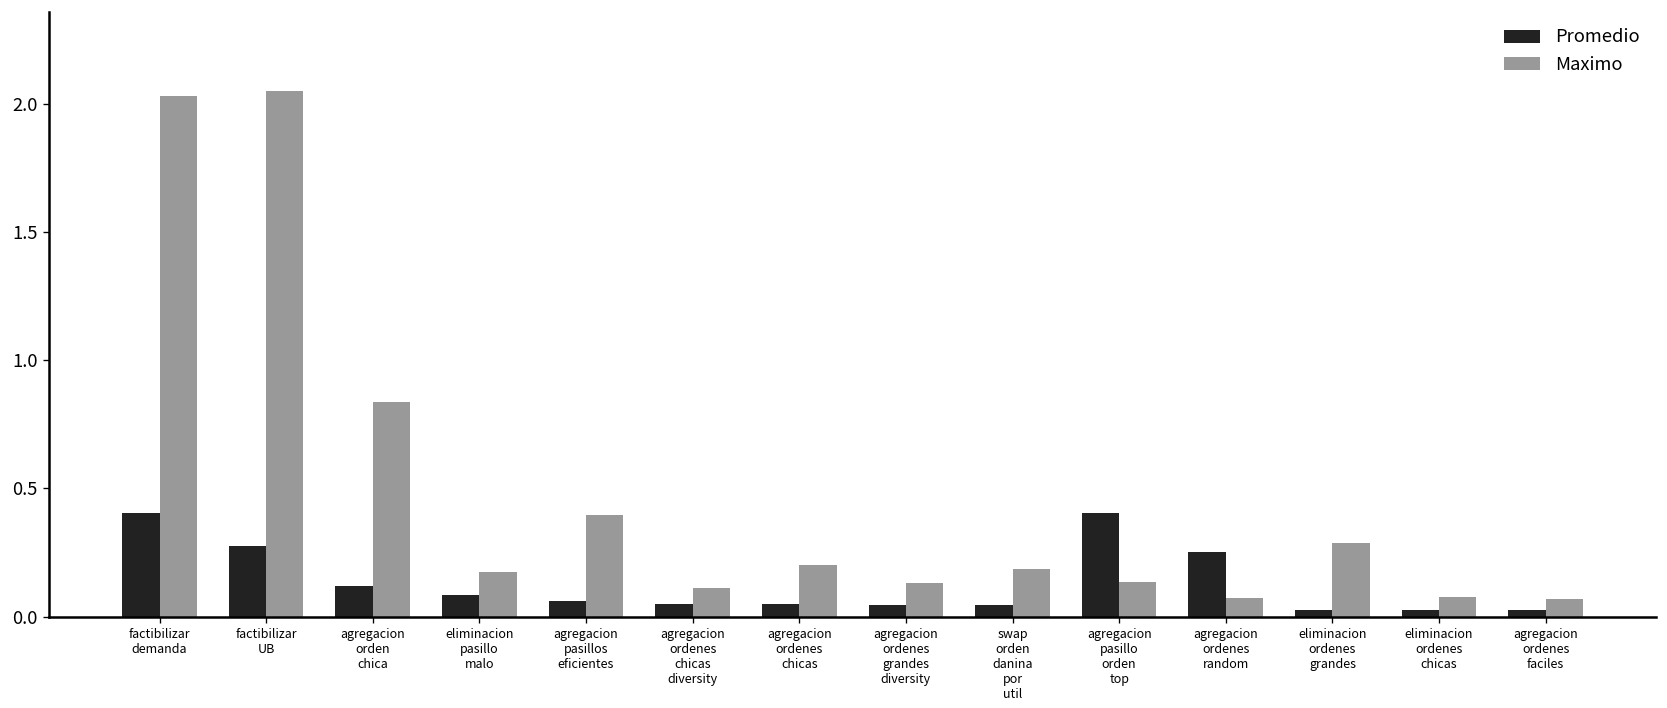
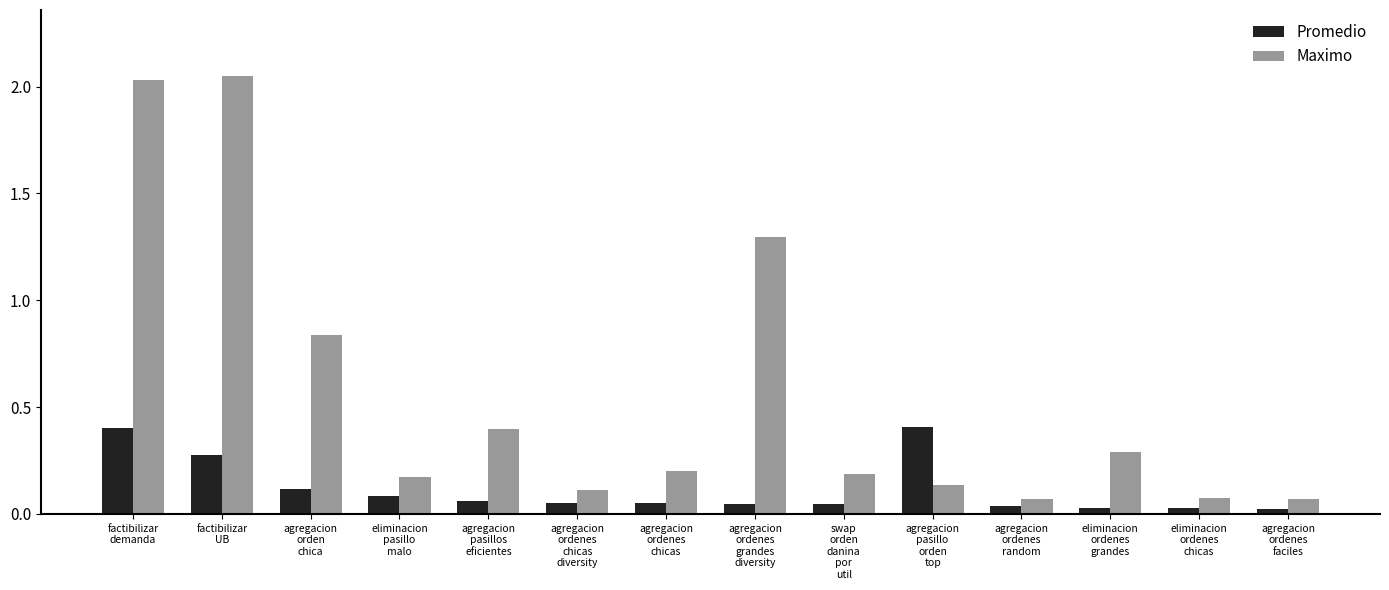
  {
    "Promedio": {
      "factibilizar demanda": 0.40,
      "factibilizar UB": 0.28,
      "agregacion orden chica": 0.12,
      "eliminacion pasillo malo": 0.09,
      "agregacion pasillos eficientes": 0.06,
      "agregacion ordenes chicas diversity": 0.05,
      "agregacion ordenes chicas": 0.05,
      "agregacion ordenes grandes diversity": 0.05,
      "swap orden danina por util": 0.04,
      "agregacion pasillo orden top": 0.41,
-     "agregacion ordenes random": 0.25,
+     "agregacion ordenes random": 0.04,
      "eliminacion ordenes grandes": 0.03,
      "eliminacion ordenes chicas": 0.03,
      "agregacion ordenes faciles": 0.02
    },
    "Maximo": {
      "factibilizar demanda": 2.03,
      "factibilizar UB": 2.05,
      "agregacion orden chica": 0.84,
      "eliminacion pasillo malo": 0.17,
      "agregacion pasillos eficientes": 0.40,
      "agregacion ordenes chicas diversity": 0.11,
      "agregacion ordenes chicas": 0.20,
-     "agregacion ordenes grandes diversity": 0.13,
+     "agregacion ordenes grandes diversity": 1.30,
      "swap orden danina por util": 0.19,
      "agregacion pasillo orden top": 0.14,
      "agregacion ordenes random": 0.07,
      "eliminacion ordenes grandes": 0.29,
      "eliminacion ordenes chicas": 0.08,
      "agregacion ordenes faciles": 0.07
    }
  }
